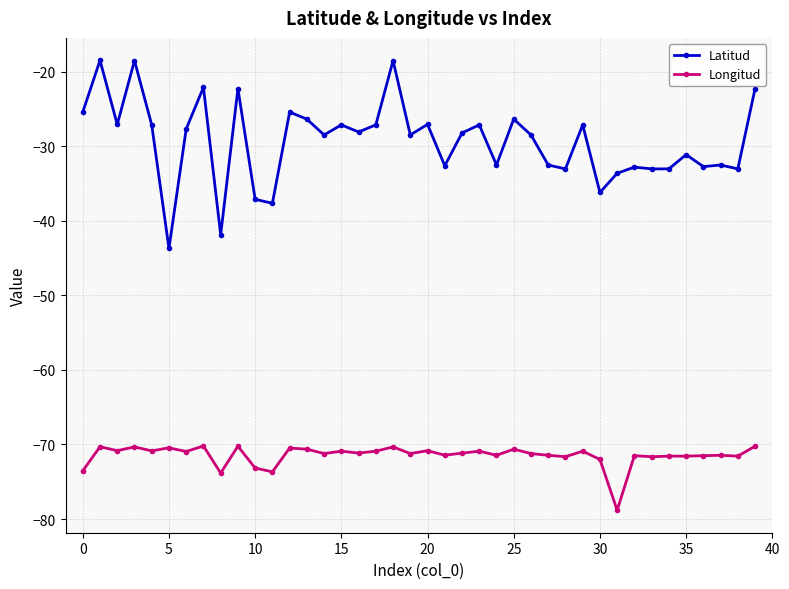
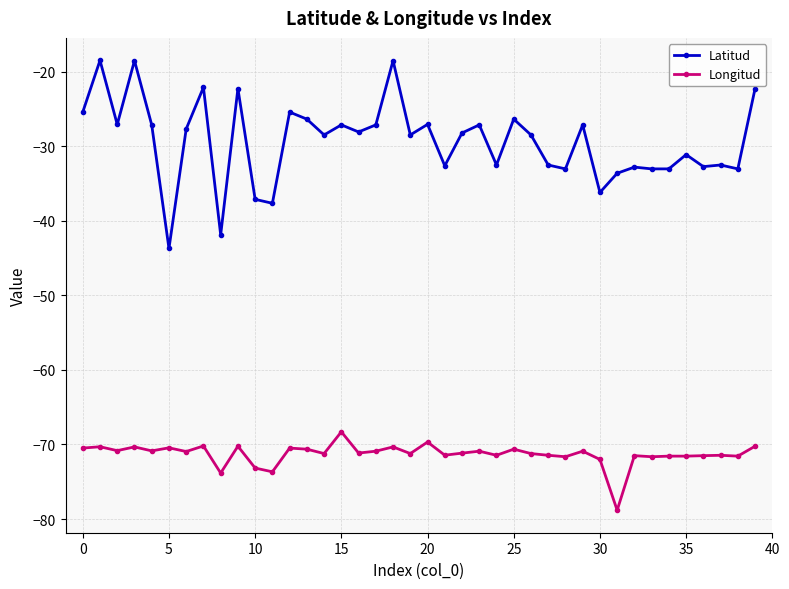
  {
    "Latitud": {
      "0": -25,
      "5": -44,
      "10": -37,
      "15": -27,
      "20": -27,
      "25": -26,
      "30": -36,
      "35": -31
    },
    "Longitud": {
-     "0": -74,
+     "0": -70,
      "5": -70,
      "10": -73,
-     "15": -71,
-     "20": -71,
+     "15": -68,
+     "20": -70,
      "25": -71,
      "30": -72,
      "35": -72
    }
  }
